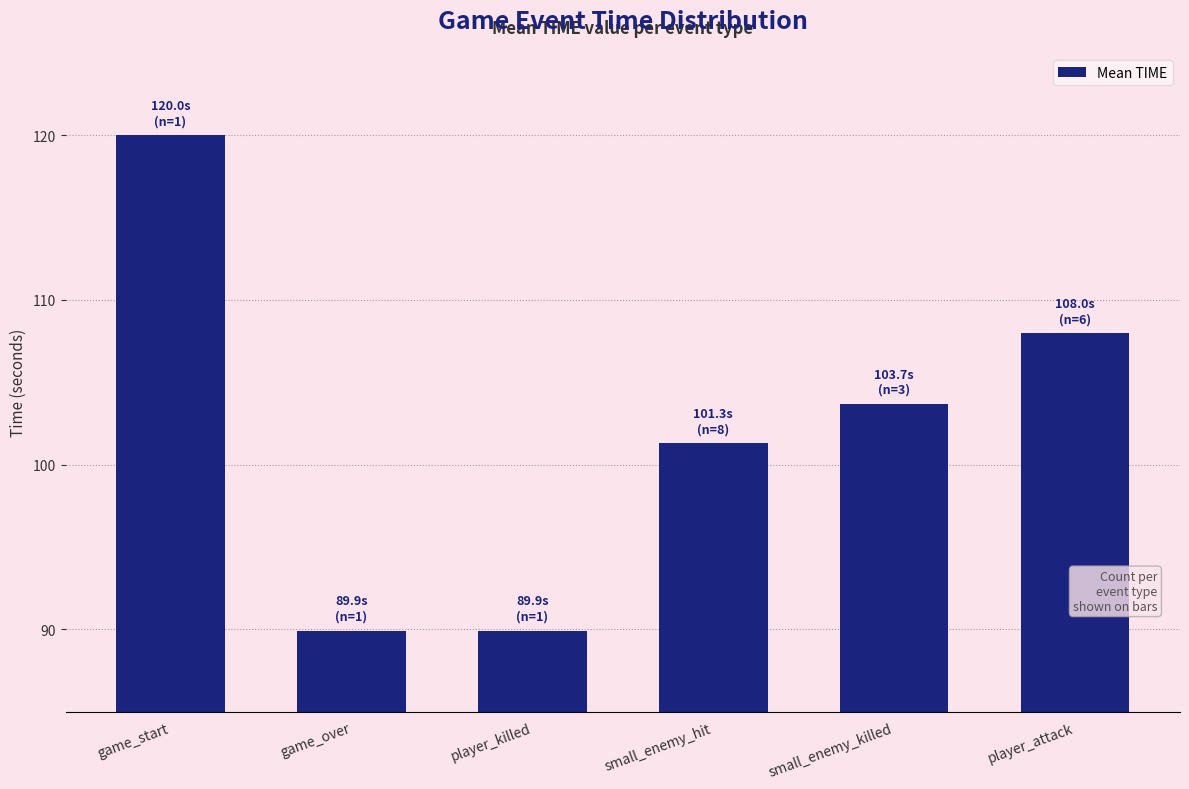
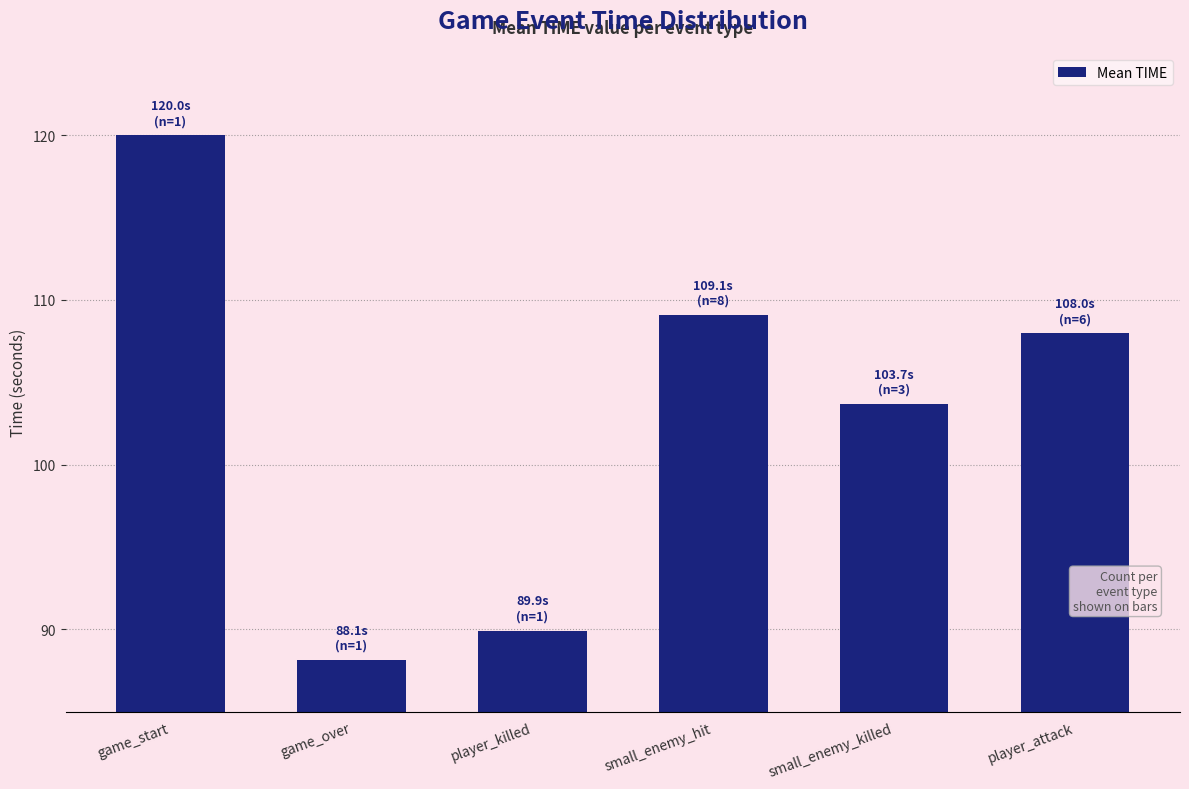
  {
    "game_start": "120.0s",
-   "game_over": "89.9s",
+   "game_over": "88.1s",
    "player_killed": "89.9s",
-   "small_enemy_hit": "101.3s",
+   "small_enemy_hit": "109.1s",
    "small_enemy_killed": "103.7s",
    "player_attack": "108.0s"
  }
